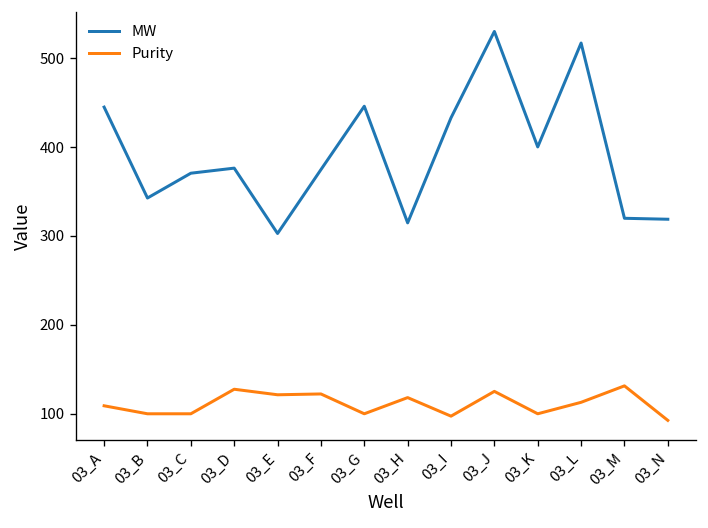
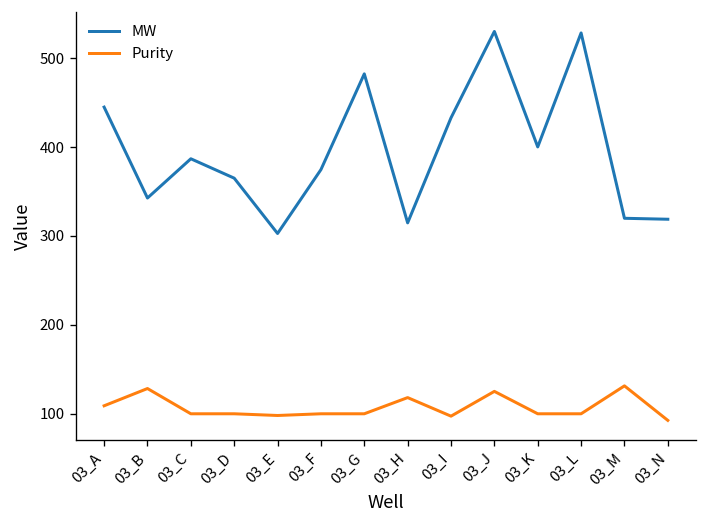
  {
    "MW": {
      "03_A": 440,
      "03_B": 340,
-     "03_C": 370,
-     "03_D": 380,
+     "03_C": 390,
+     "03_D": 370,
      "03_E": 300,
      "03_F": 370,
-     "03_G": 450,
+     "03_G": 480,
      "03_H": 310,
      "03_I": 430,
      "03_J": 530,
      "03_K": 400,
-     "03_L": 520,
+     "03_L": 530,
      "03_M": 320,
      "03_N": 320
    },
    "Purity": {
      "03_A": 110,
-     "03_B": 100,
+     "03_B": 130,
      "03_C": 100,
-     "03_D": 130,
-     "03_E": 120,
-     "03_F": 120,
+     "03_D": 100,
+     "03_E": 100,
+     "03_F": 100,
      "03_G": 100,
      "03_H": 120,
      "03_I": 100,
      "03_J": 130,
      "03_K": 100,
-     "03_L": 110,
+     "03_L": 100,
      "03_M": 130,
      "03_N": 90
    }
  }
